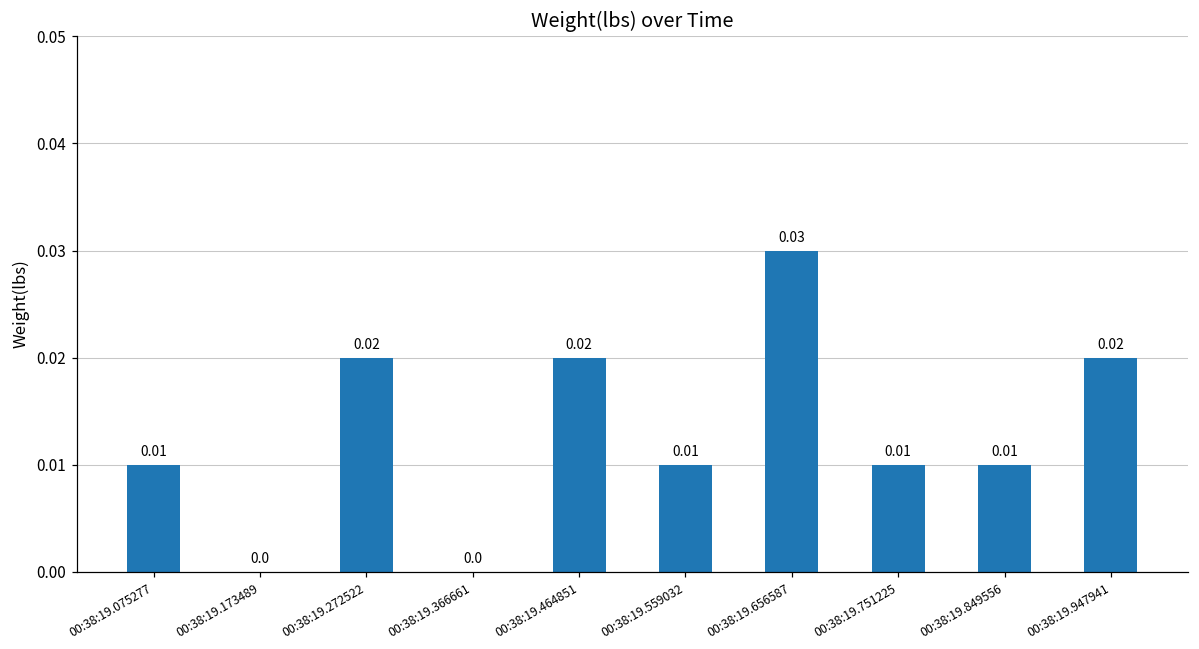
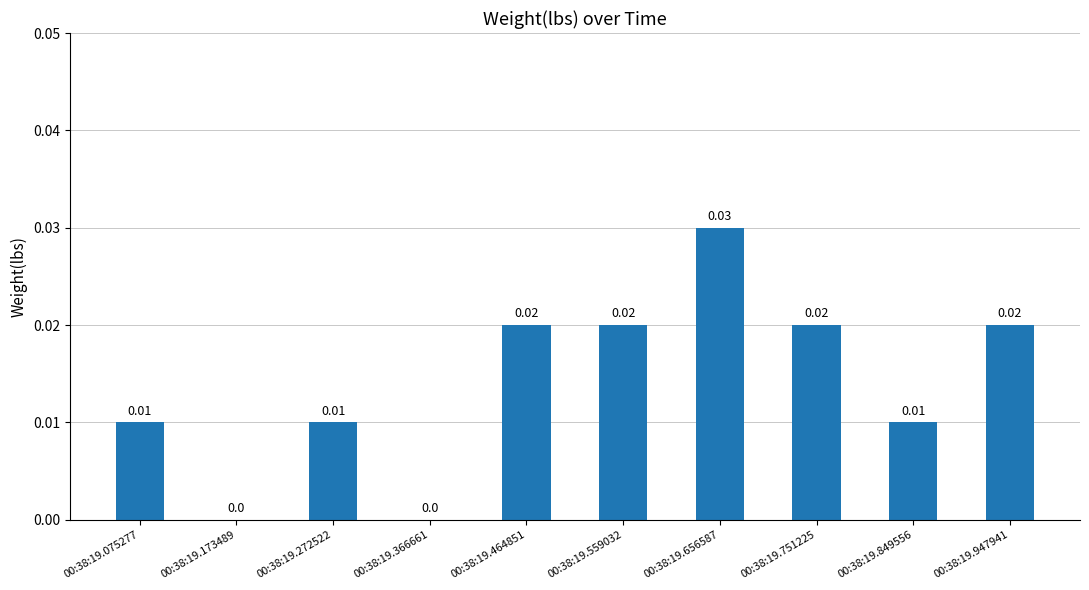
  {
    "00:38:19.075277": 0.01,
    "00:38:19.173489": 0.0,
-   "00:38:19.272522": 0.02,
+   "00:38:19.272522": 0.01,
    "00:38:19.366661": 0.0,
    "00:38:19.464851": 0.02,
-   "00:38:19.559032": 0.01,
+   "00:38:19.559032": 0.02,
    "00:38:19.656587": 0.03,
-   "00:38:19.751225": 0.01,
+   "00:38:19.751225": 0.02,
    "00:38:19.849556": 0.01,
    "00:38:19.947941": 0.02
  }
